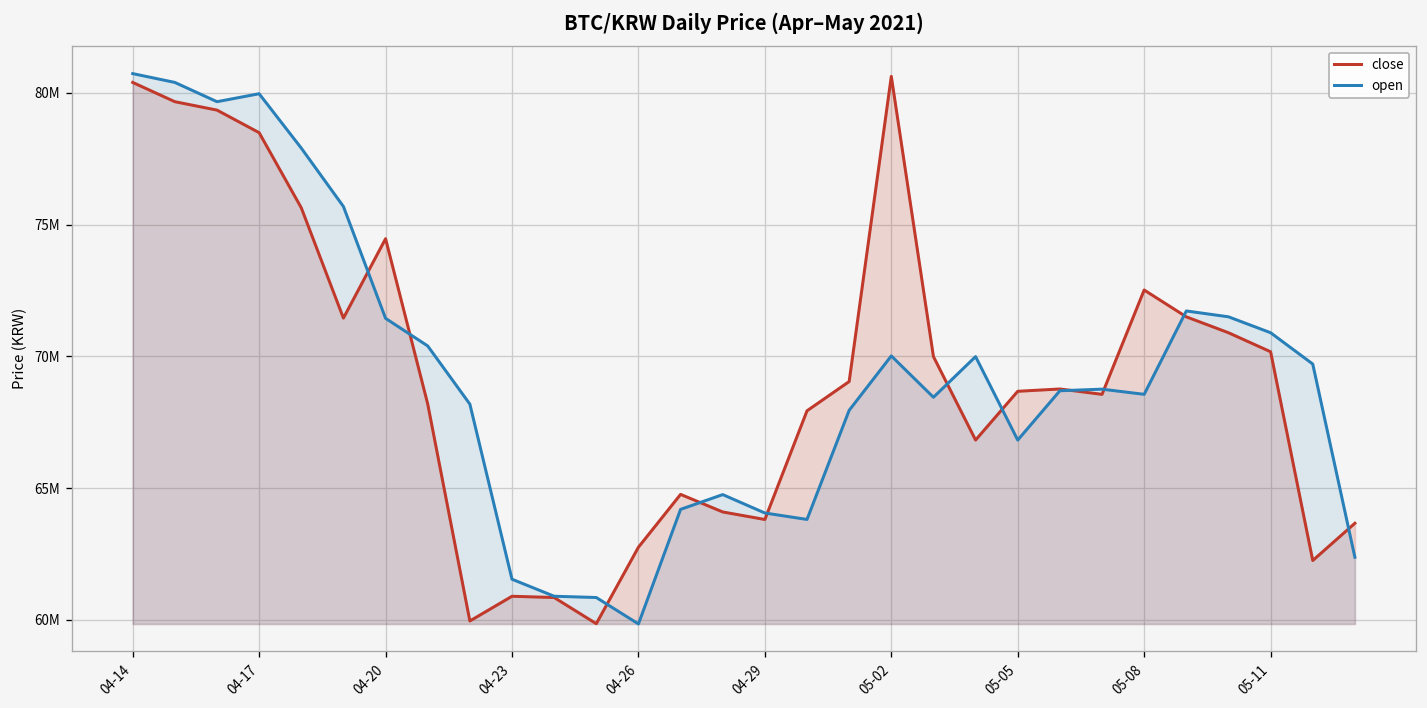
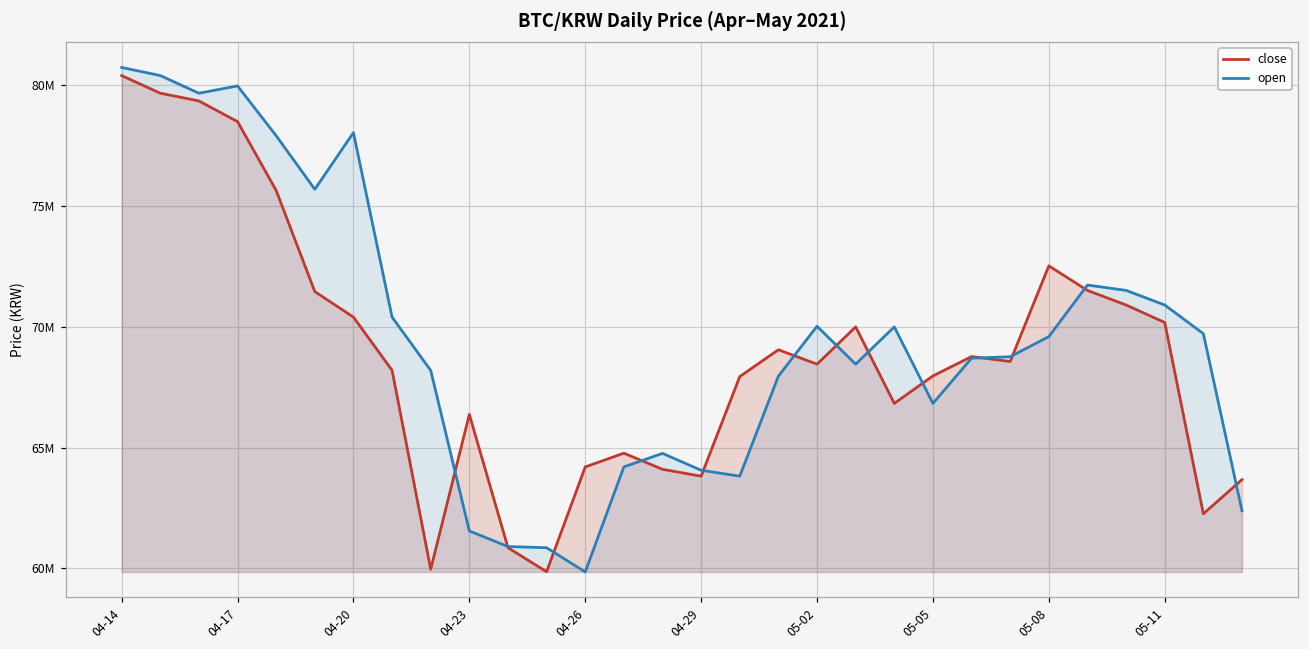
  {
    "close": {
      "04-14": 80400000,
      "04-17": 78500000,
-     "04-20": 74500000,
-     "04-23": 60900000,
-     "04-26": 62800000,
+     "04-20": 70400000,
+     "04-23": 66400000,
+     "04-26": 64200000,
      "04-29": 63800000,
-     "05-02": 80600000,
-     "05-05": 68700000,
+     "05-02": 68500000,
+     "05-05": 68000000,
      "05-08": 72500000,
      "05-11": 70200000
    },
    "open": {
      "04-14": 80700000,
      "04-17": 80000000,
-     "04-20": 71400000,
+     "04-20": 78000000,
      "04-23": 61500000,
      "04-26": 59900000,
      "04-29": 64100000,
      "05-02": 70000000,
      "05-05": 66800000,
-     "05-08": 68600000,
+     "05-08": 69600000,
      "05-11": 70900000
    }
  }
